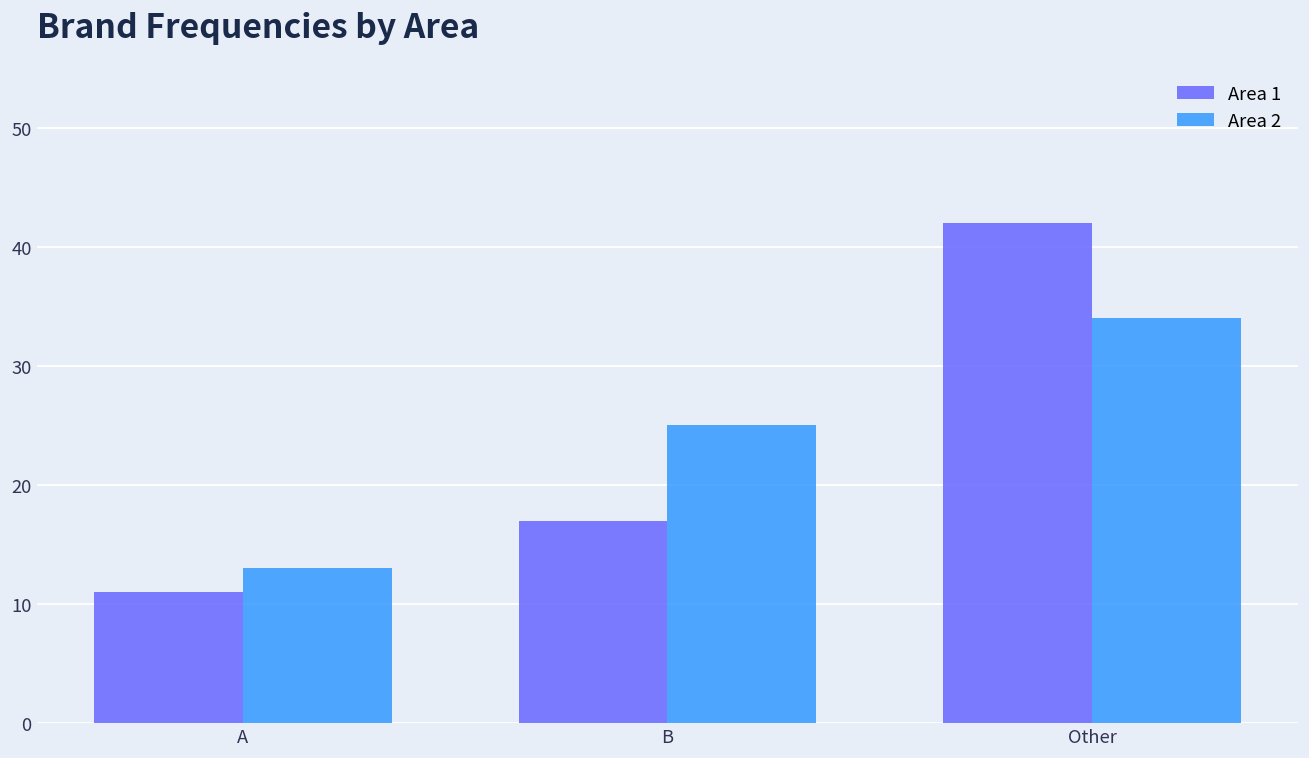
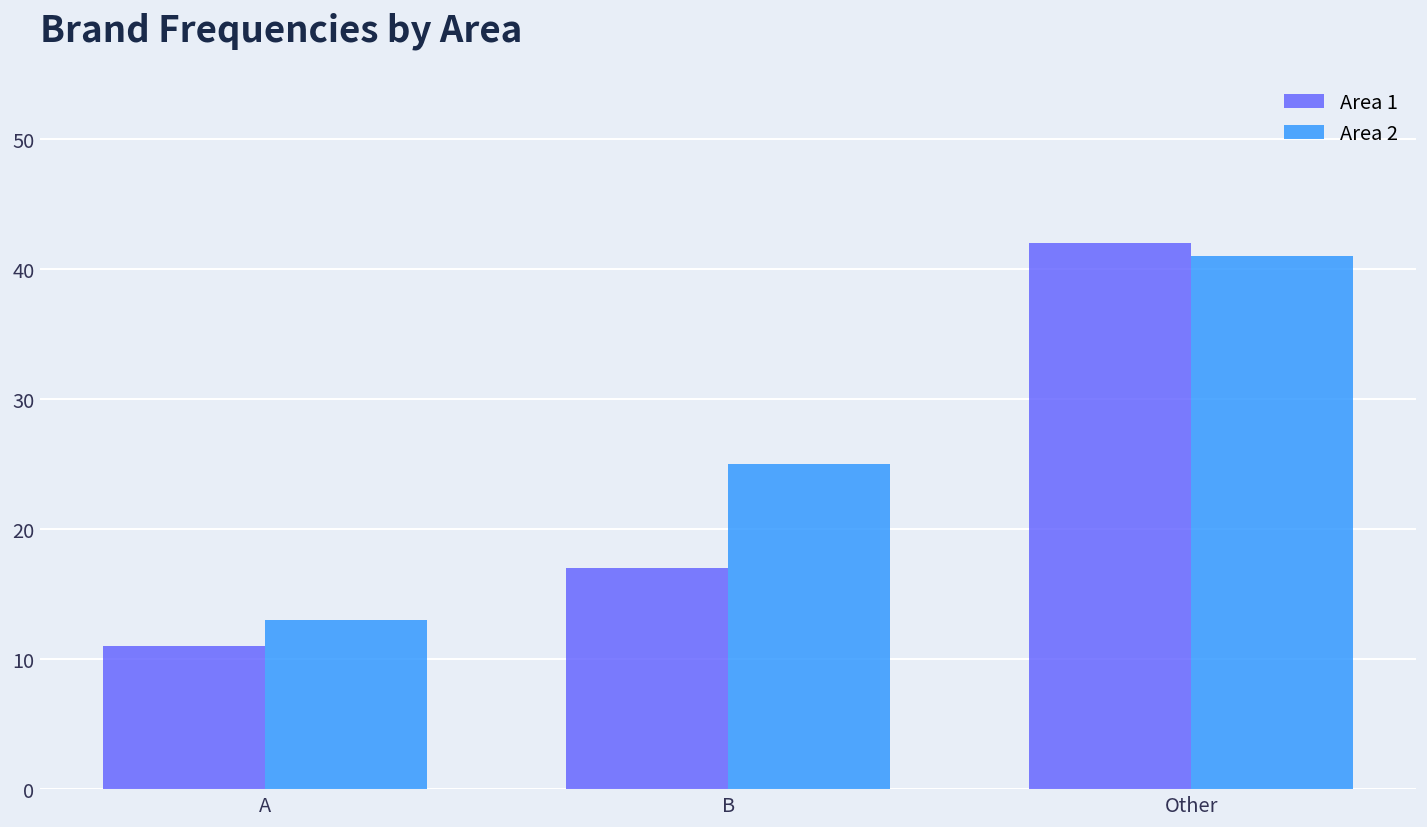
  {
    "Area 1": {
      "A": 11,
      "B": 17,
      "Other": 42
    },
    "Area 2": {
      "A": 13,
      "B": 25,
-     "Other": 34
+     "Other": 41
    }
  }
